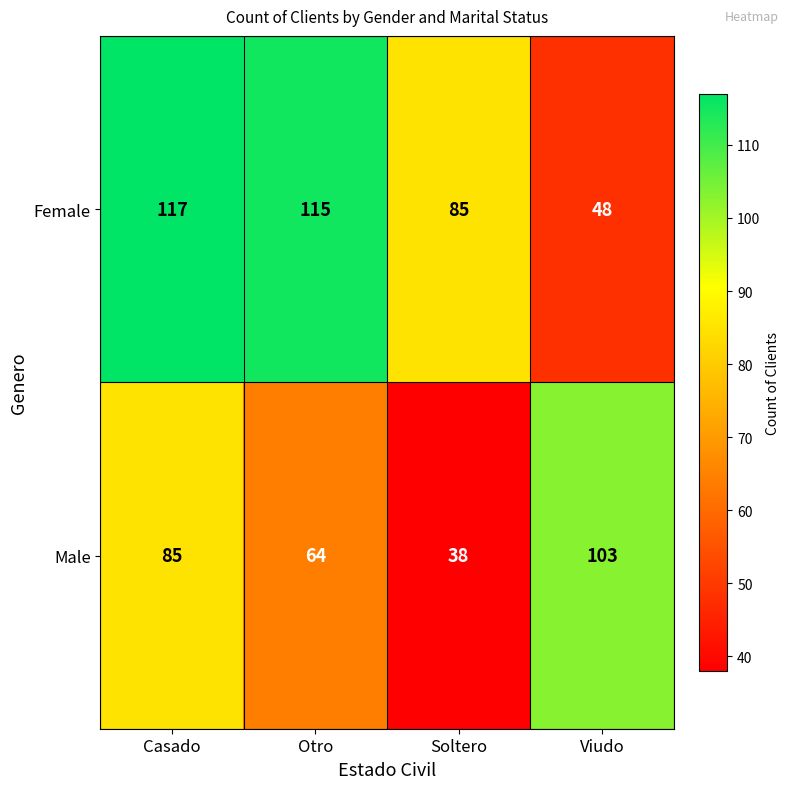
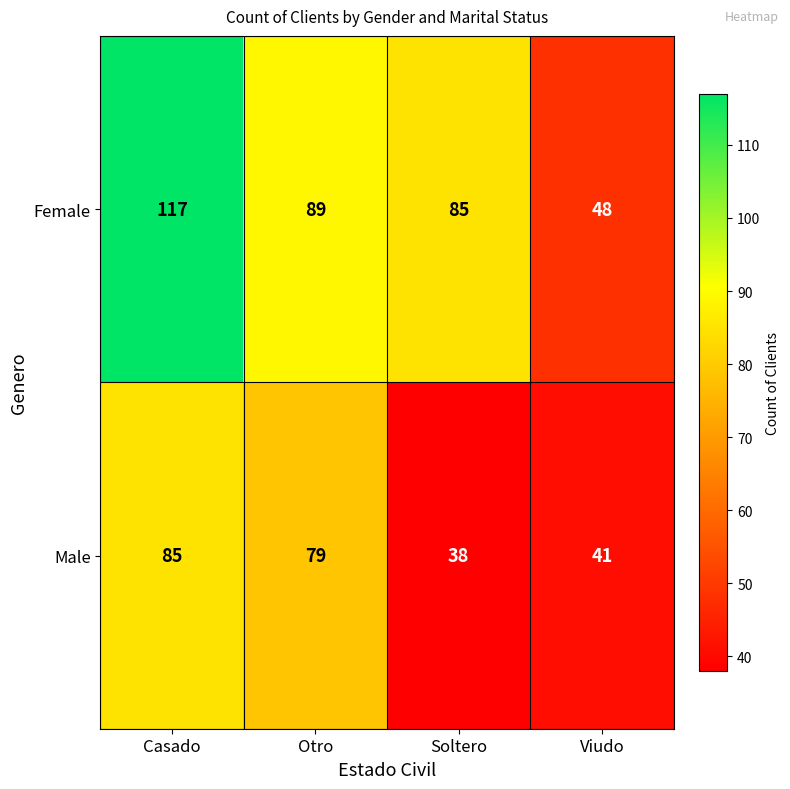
  {
    "Female": {
      "Casado": 117,
-     "Otro": 115,
+     "Otro": 89,
      "Soltero": 85,
      "Viudo": 48
    },
    "Male": {
      "Casado": 85,
-     "Otro": 64,
+     "Otro": 79,
      "Soltero": 38,
-     "Viudo": 103
+     "Viudo": 41
    }
  }
